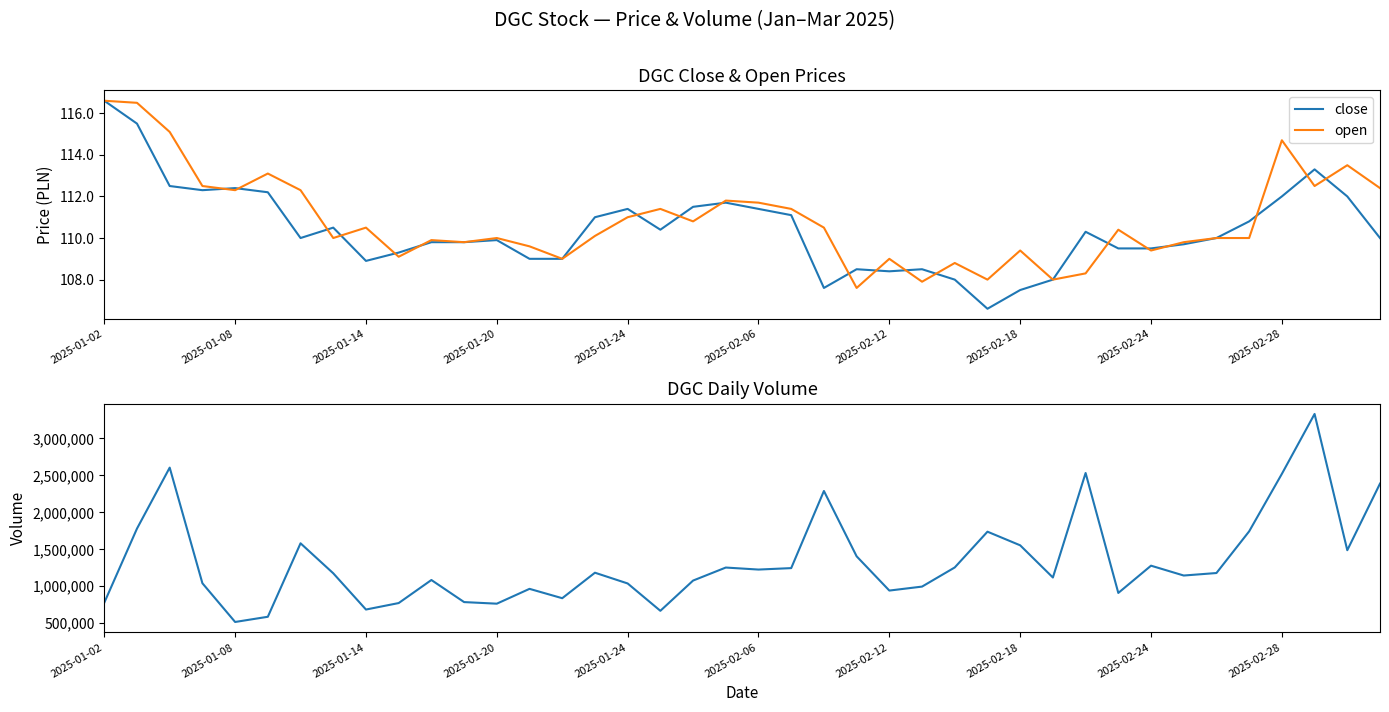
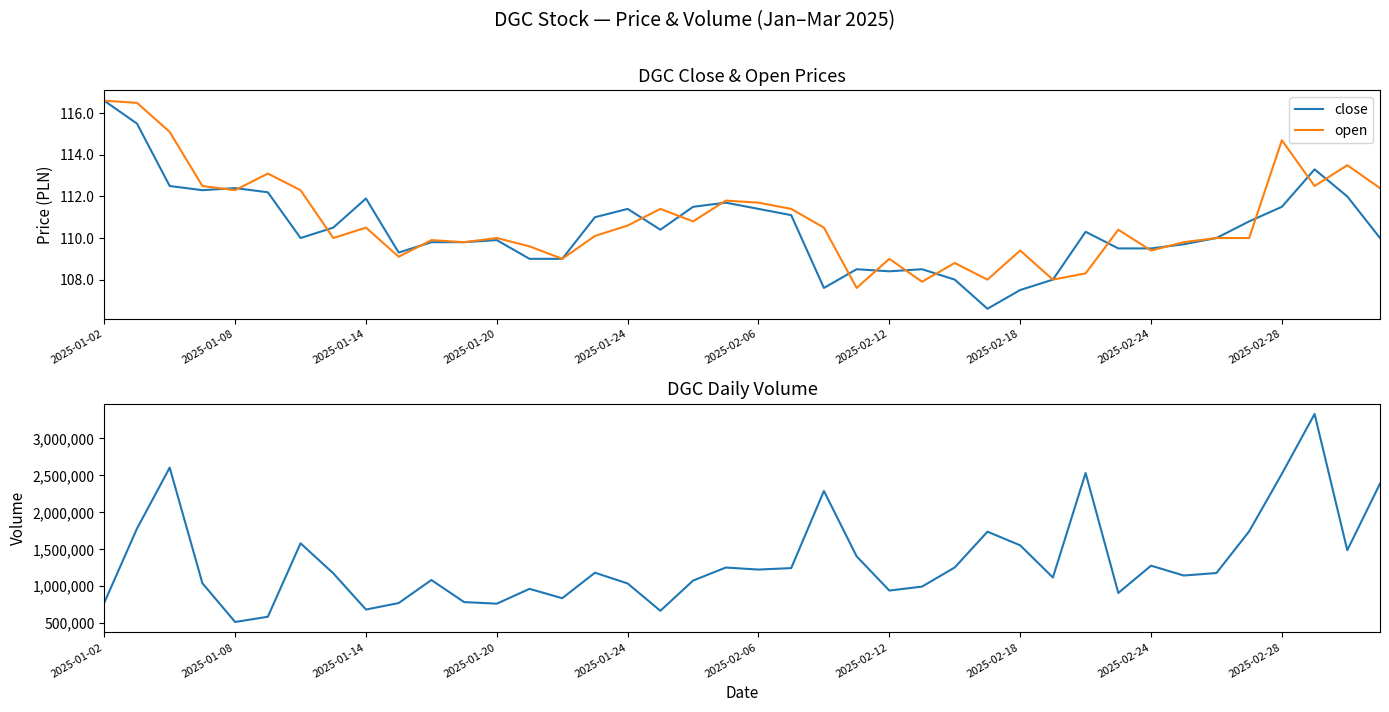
  {
    "DGC Close & Open Prices": {
      "close": {
-       "2025-01-14": "108.9",
+       "2025-01-14": "111.9",
        "2025-01-24": "111.4",
        "2025-02-06": "111.4",
        "2025-02-12": "108.4",
        "2025-02-18": "107.5",
-       "2025-02-28": "112.0"
+       "2025-02-28": "111.5"
      },
      "open": {
        "2025-01-14": "110.5",
-       "2025-01-24": "111.0",
+       "2025-01-24": "110.6",
        "2025-02-06": "111.7",
        "2025-02-12": "109.0",
        "2025-02-18": "109.4",
        "2025-02-28": "114.7"
      }
    },
    "DGC Daily Volume": {
      "2025-01-02": "800,000",
      "2025-01-08": "500,000",
      "2025-01-14": "700,000",
      "2025-01-20": "800,000",
      "2025-01-24": "1,000,000",
      "2025-02-06": "1,200,000",
      "2025-02-12": "900,000",
      "2025-02-18": "1,600,000",
      "2025-02-24": "1,300,000",
      "2025-02-28": "2,500,000"
    }
  }
